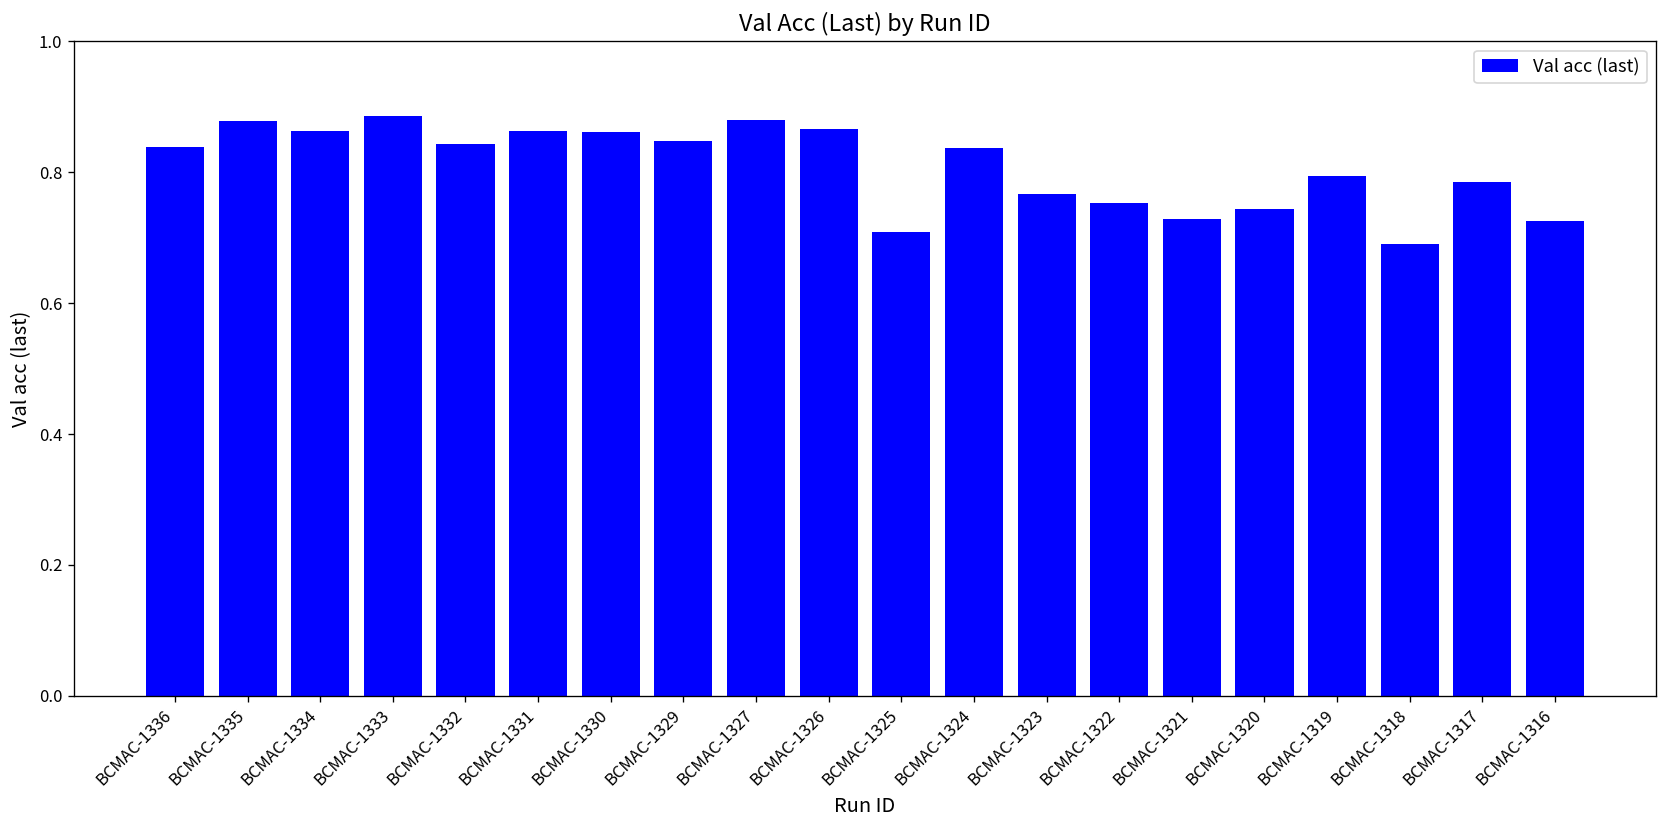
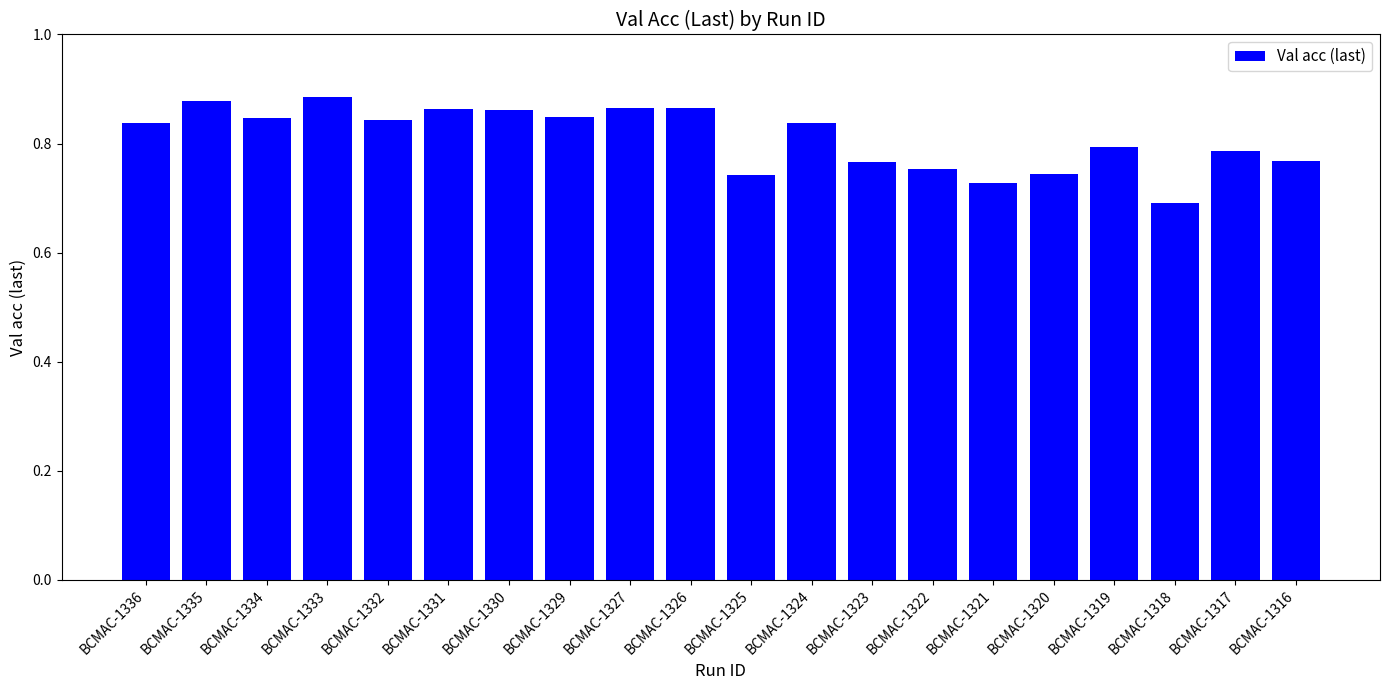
  {
    "BCMAC-1336": 0.84,
    "BCMAC-1335": 0.88,
-   "BCMAC-1334": 0.86,
+   "BCMAC-1334": 0.85,
    "BCMAC-1333": 0.89,
    "BCMAC-1332": 0.84,
    "BCMAC-1331": 0.86,
    "BCMAC-1330": 0.86,
    "BCMAC-1329": 0.85,
-   "BCMAC-1327": 0.88,
+   "BCMAC-1327": 0.86,
    "BCMAC-1326": 0.87,
-   "BCMAC-1325": 0.71,
+   "BCMAC-1325": 0.74,
    "BCMAC-1324": 0.84,
    "BCMAC-1323": 0.77,
    "BCMAC-1322": 0.75,
    "BCMAC-1321": 0.73,
    "BCMAC-1320": 0.74,
    "BCMAC-1319": 0.79,
    "BCMAC-1318": 0.69,
    "BCMAC-1317": 0.79,
-   "BCMAC-1316": 0.73
+   "BCMAC-1316": 0.77
  }
